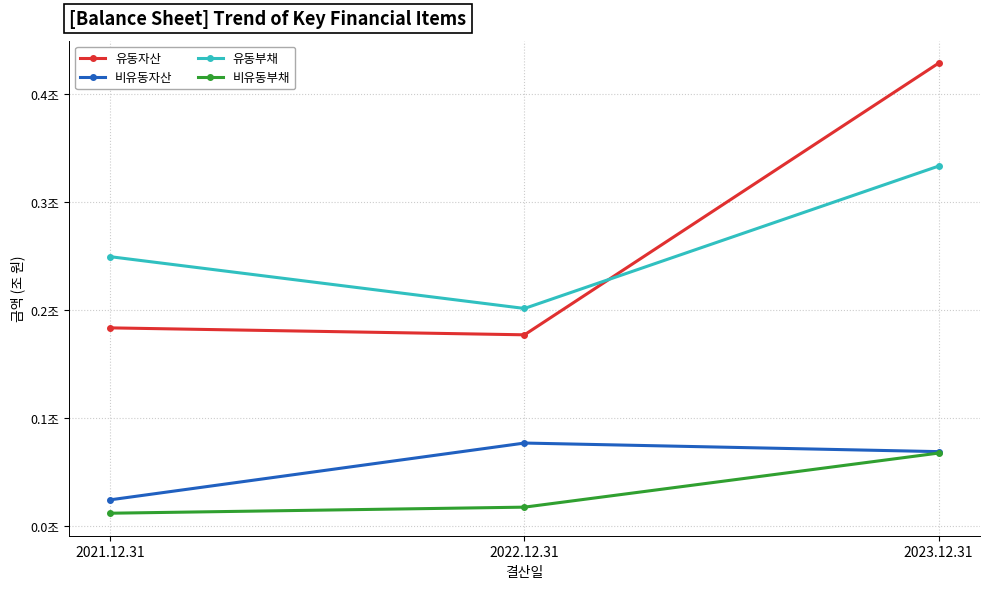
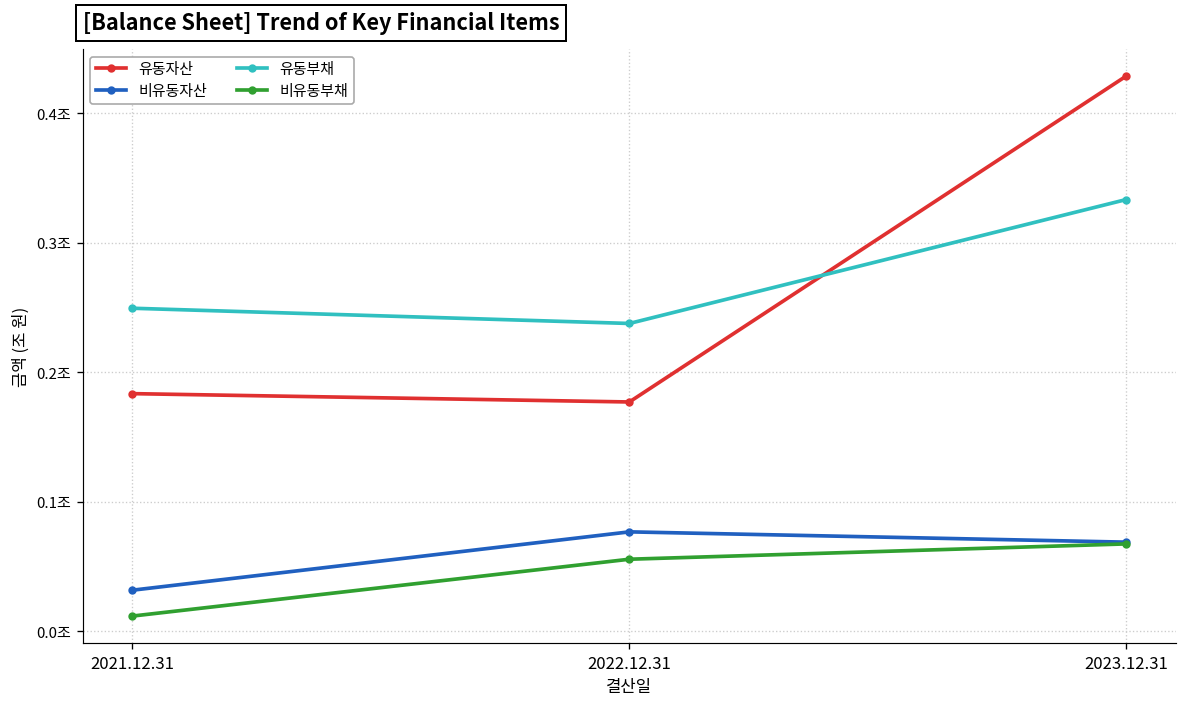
  {
    "유동자산": {
      "2021.12.31": "0.183조",
      "2022.12.31": "0.177조",
      "2023.12.31": "0.429조"
    },
    "비유동자산": {
-     "2021.12.31": "0.024조",
+     "2021.12.31": "0.032조",
      "2022.12.31": "0.077조"
    },
    "유동부채": {
      "2021.12.31": "0.249조",
-     "2022.12.31": "0.201조",
+     "2022.12.31": "0.238조",
      "2023.12.31": "0.333조"
    },
    "비유동부채": {
      "2021.12.31": "0.012조",
-     "2022.12.31": "0.017조"
+     "2022.12.31": "0.055조"
    }
  }
